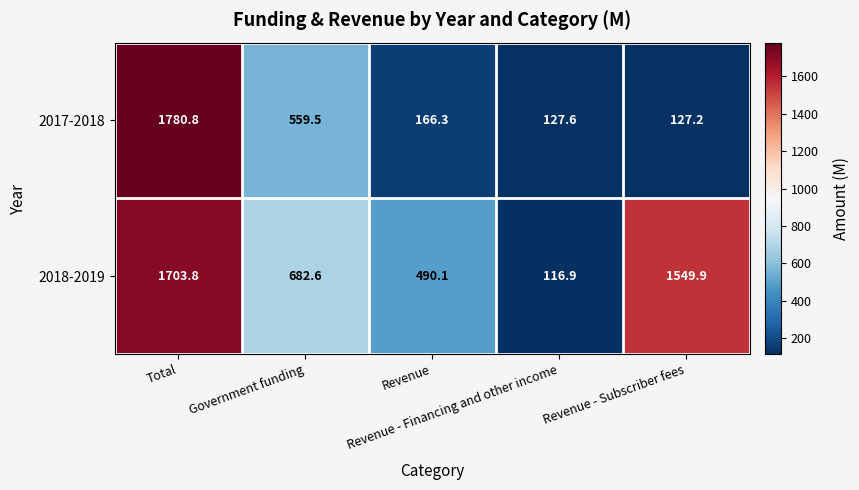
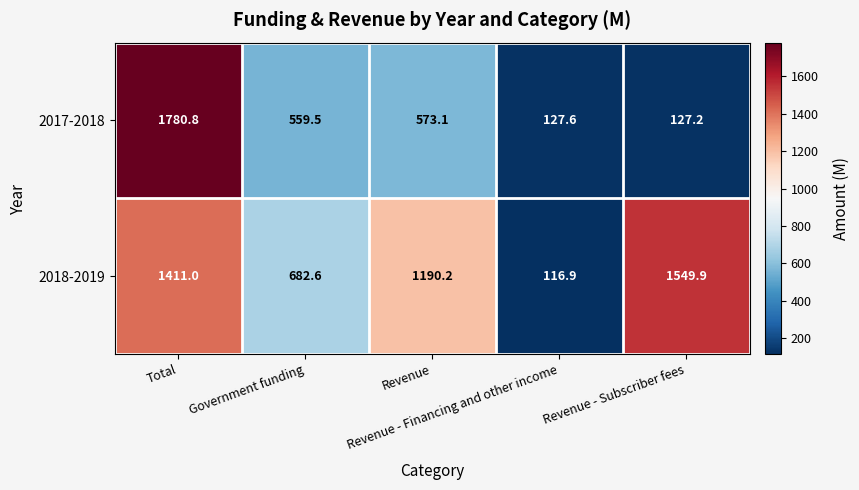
  {
    "2017-2018": {
      "Total": 1780.8,
      "Government funding": 559.5,
-     "Revenue": 166.3,
+     "Revenue": 573.1,
      "Revenue - Financing and other income": 127.6,
      "Revenue - Subscriber fees": 127.2
    },
    "2018-2019": {
-     "Total": 1703.8,
+     "Total": 1411.0,
      "Government funding": 682.6,
-     "Revenue": 490.1,
+     "Revenue": 1190.2,
      "Revenue - Financing and other income": 116.9,
      "Revenue - Subscriber fees": 1549.9
    }
  }
